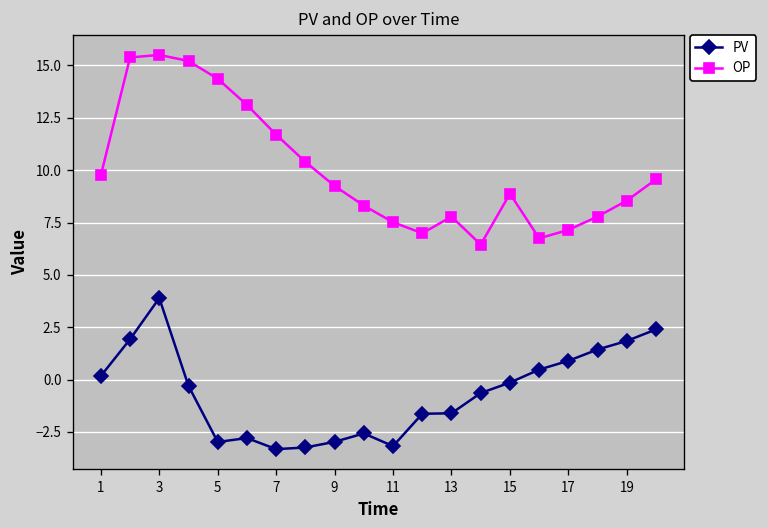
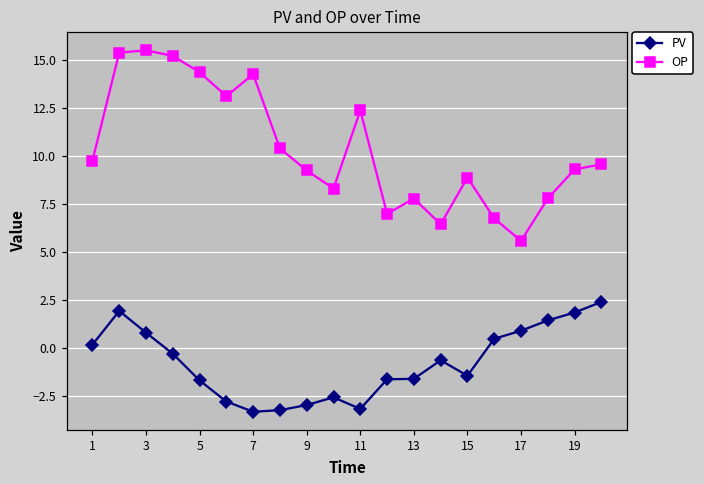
  {
    "PV": {
      "1": 0.2,
-     "3": 3.9,
-     "5": -3.0,
+     "3": 0.8,
+     "5": -1.7,
      "7": -3.3,
      "9": -3.0,
      "11": -3.2,
      "13": -1.6,
-     "15": -0.1,
+     "15": -1.5,
      "17": 0.9,
      "19": 1.8
    },
    "OP": {
      "1": 9.8,
      "3": 15.5,
      "5": 14.4,
-     "7": 11.7,
+     "7": 14.3,
      "9": 9.2,
-     "11": 7.5,
+     "11": 12.4,
      "13": 7.8,
      "15": 8.9,
-     "17": 7.1,
-     "19": 8.5
+     "17": 5.6,
+     "19": 9.3
    }
  }
